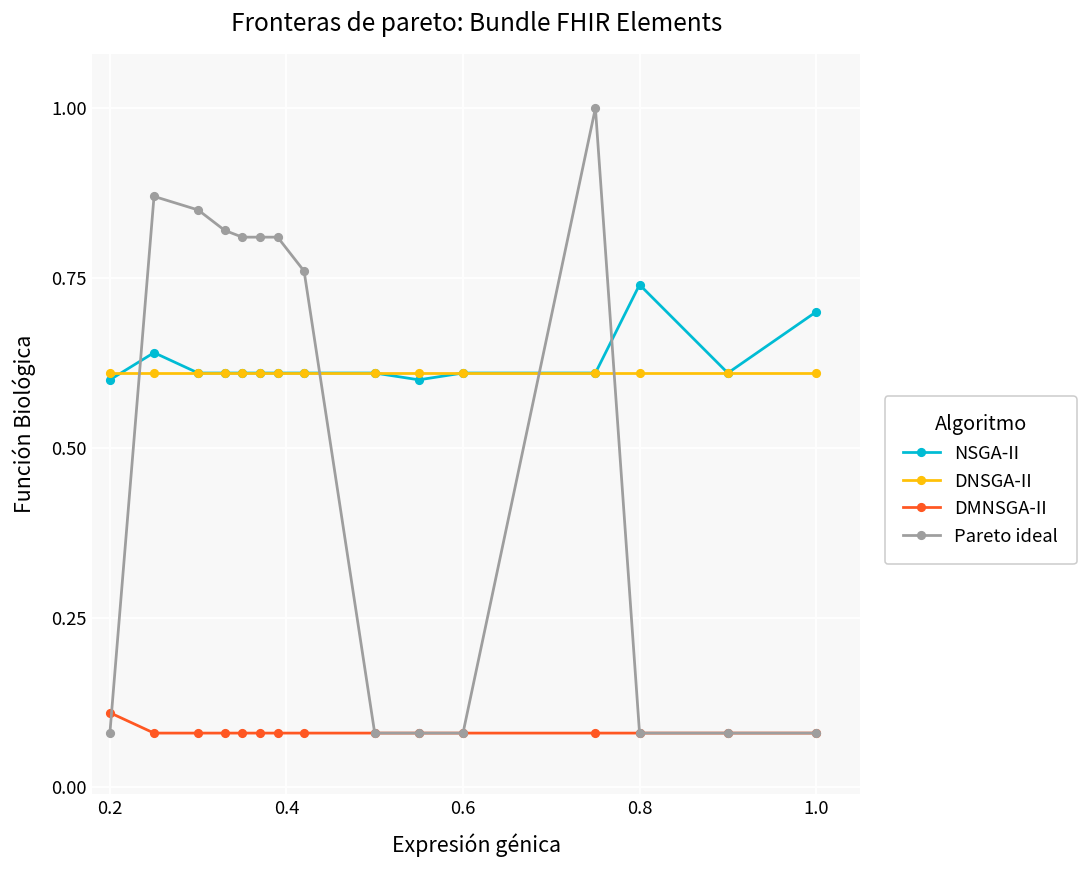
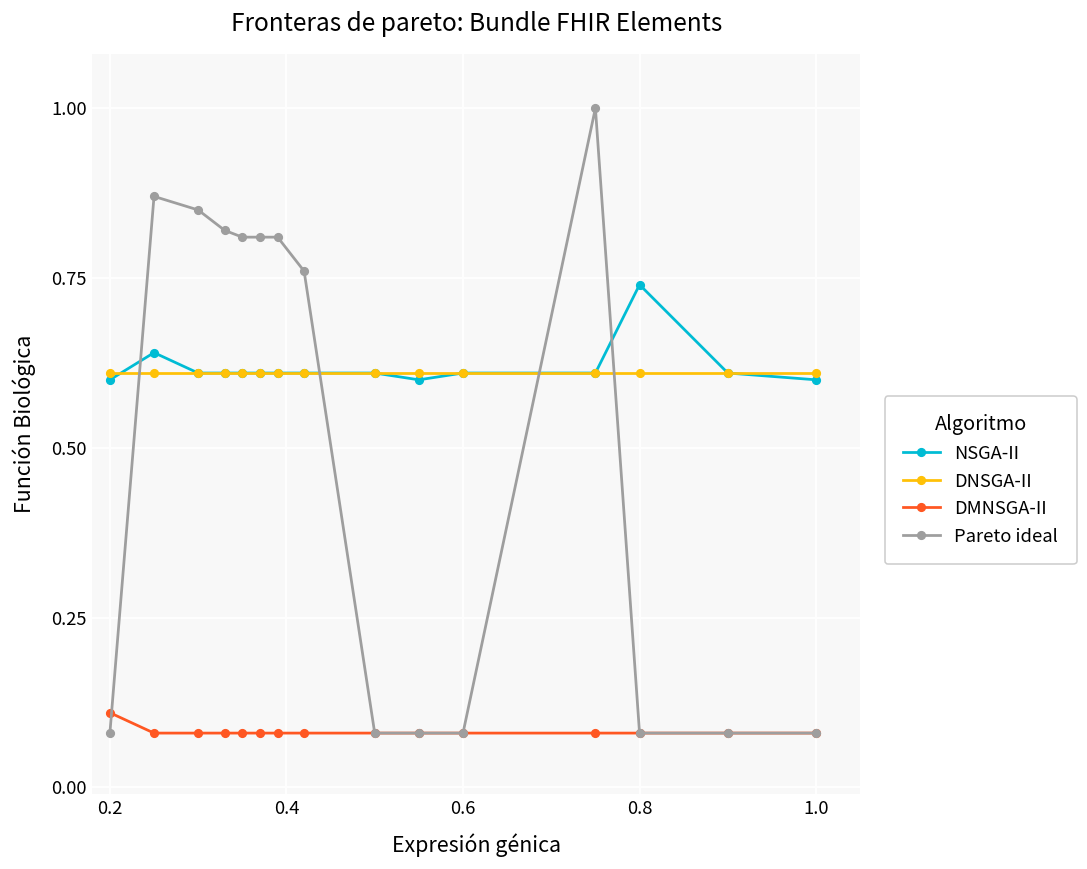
  {
    "NSGA-II": {
      "0.2": 0.6,
      "0.8": 0.74,
-     "1.0": 0.7
+     "1.0": 0.6
    },
    "DNSGA-II": {
      "0.2": 0.61,
      "0.8": 0.61,
      "1.0": 0.61
    },
    "DMNSGA-II": {
      "0.2": 0.11
    },
    "Pareto ideal": {
      "0.2": 0.08
    }
  }
